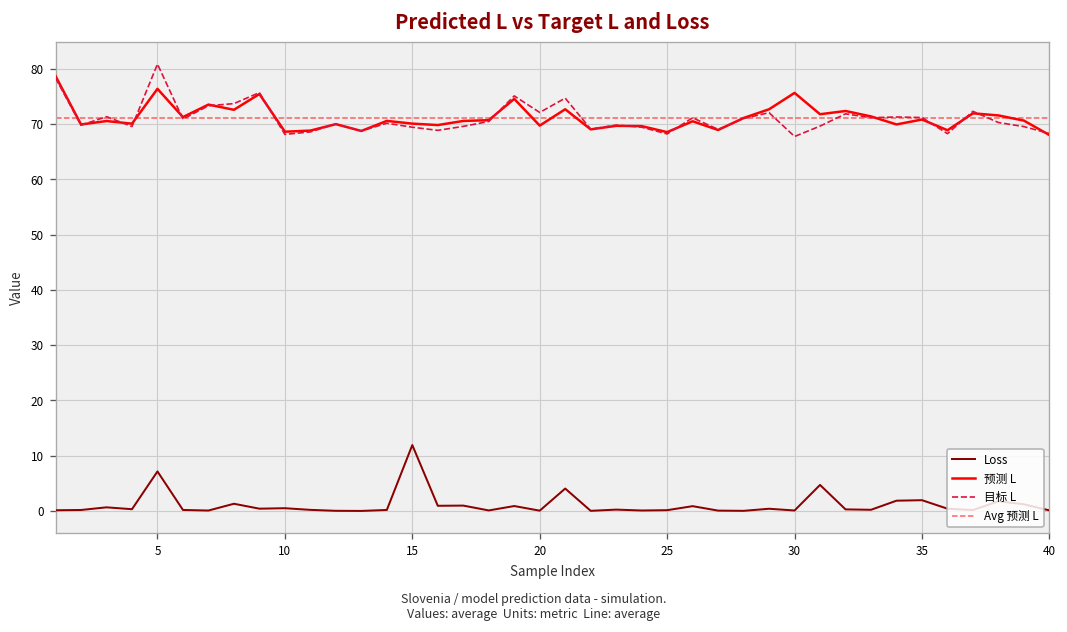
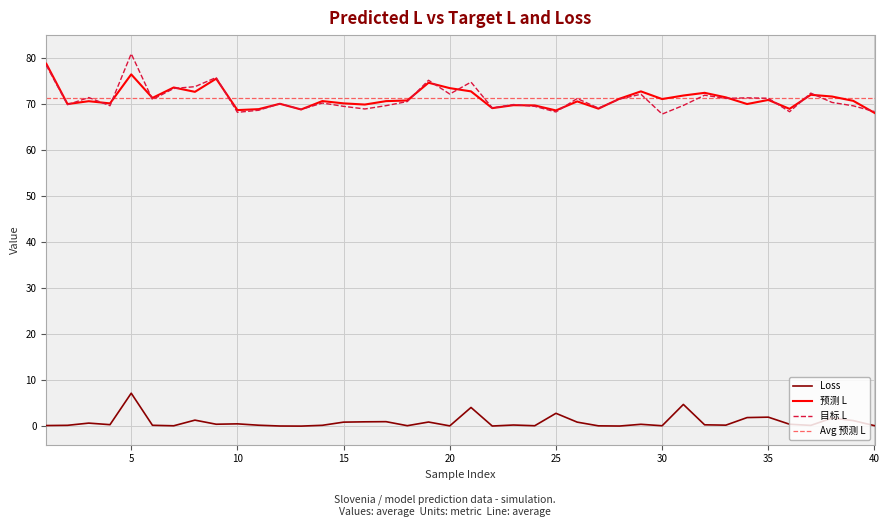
  {
    "Loss": {
      "5": 7,
      "10": 0,
-     "15": 12,
+     "15": 1,
      "20": 0,
-     "25": 0,
+     "25": 3,
      "30": 0,
      "35": 2,
      "40": 0
    },
    "预测 L": {
      "5": 76,
      "15": 70,
-     "20": 70,
-     "30": 76
+     "20": 73,
+     "30": 71
    },
    "目标 L": {
      "5": 81,
      "15": 69,
      "20": 72,
      "30": 68
    }
  }
